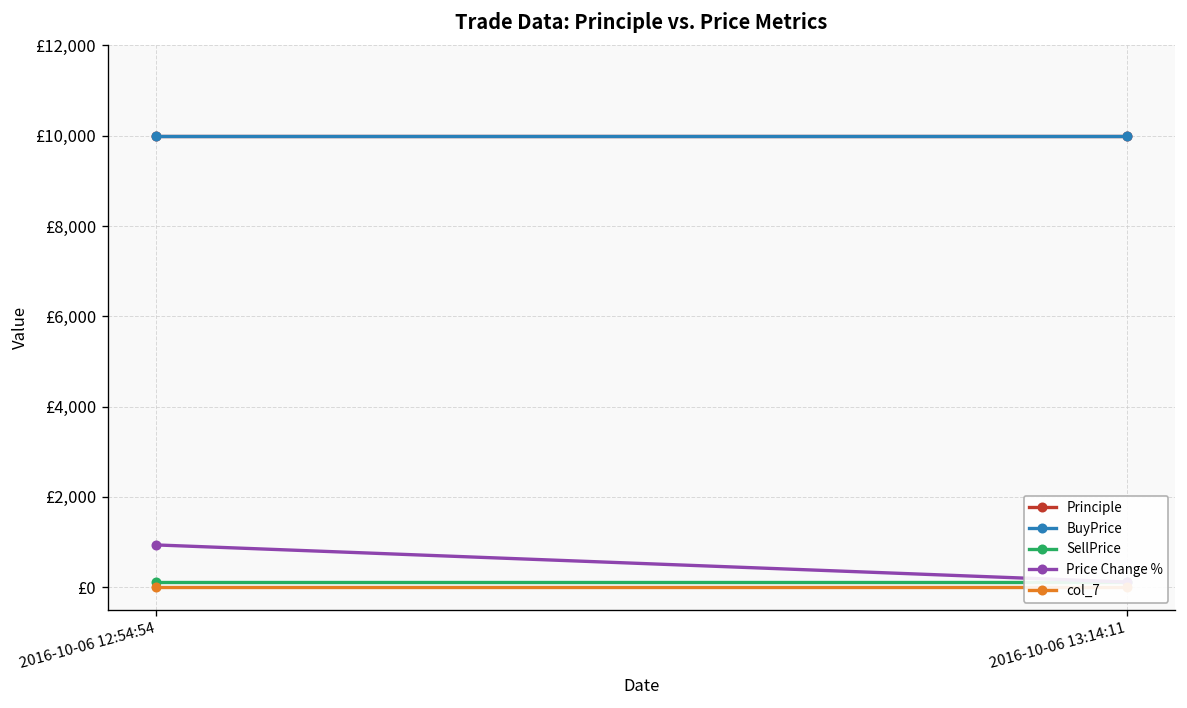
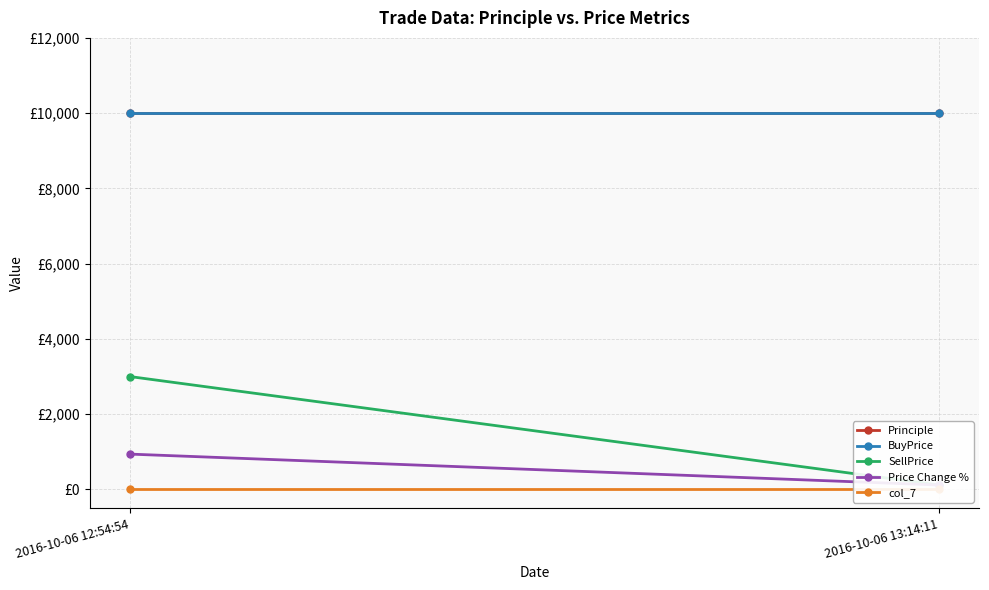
  {
    "BuyPrice": {
      "2016-10-06 12:54:54": "£10,000",
      "2016-10-06 13:14:11": "£10,000"
    },
    "SellPrice": {
-     "2016-10-06 12:54:54": "£100"
+     "2016-10-06 12:54:54": "£3,000"
    },
    "Price Change %": {
      "2016-10-06 12:54:54": "£900"
    },
    "col_7": {
      "2016-10-06 12:54:54": "£0"
    }
  }
